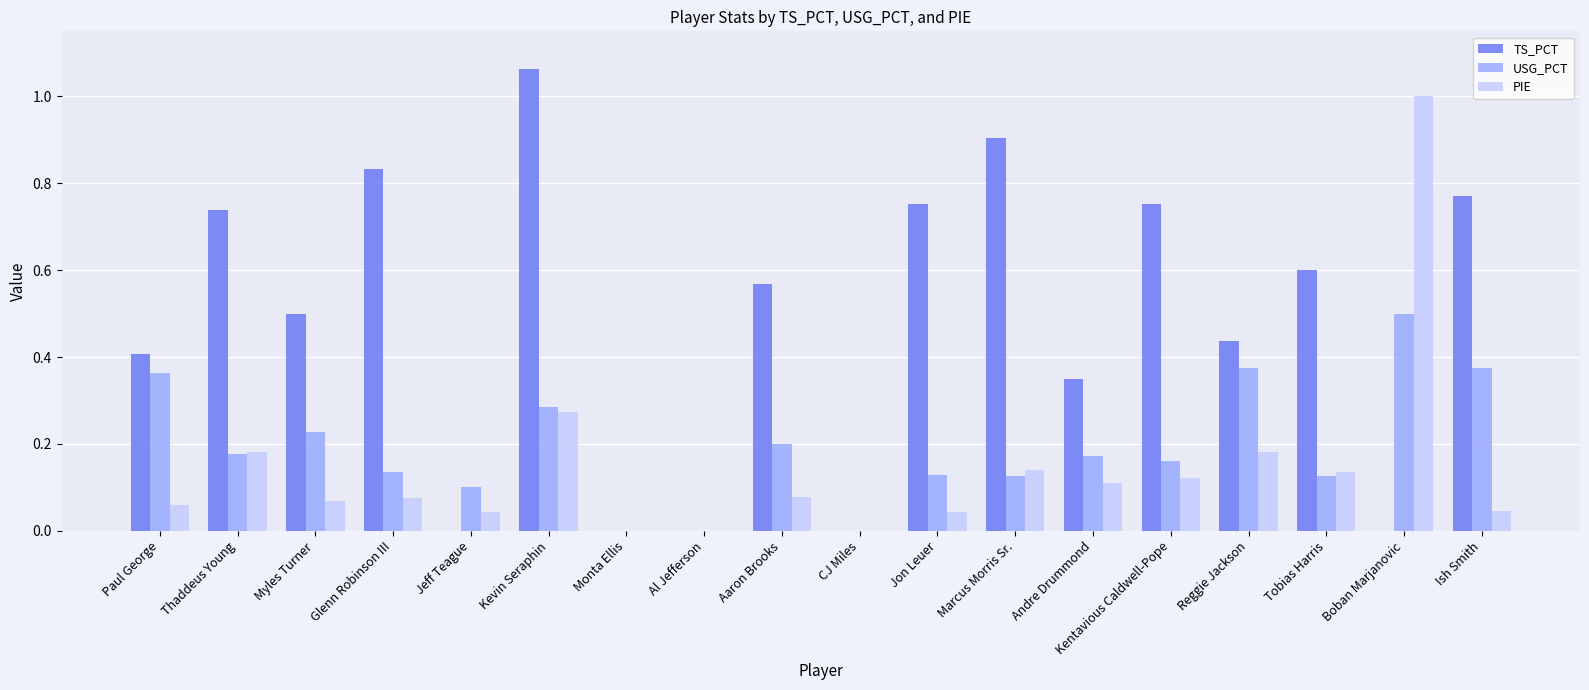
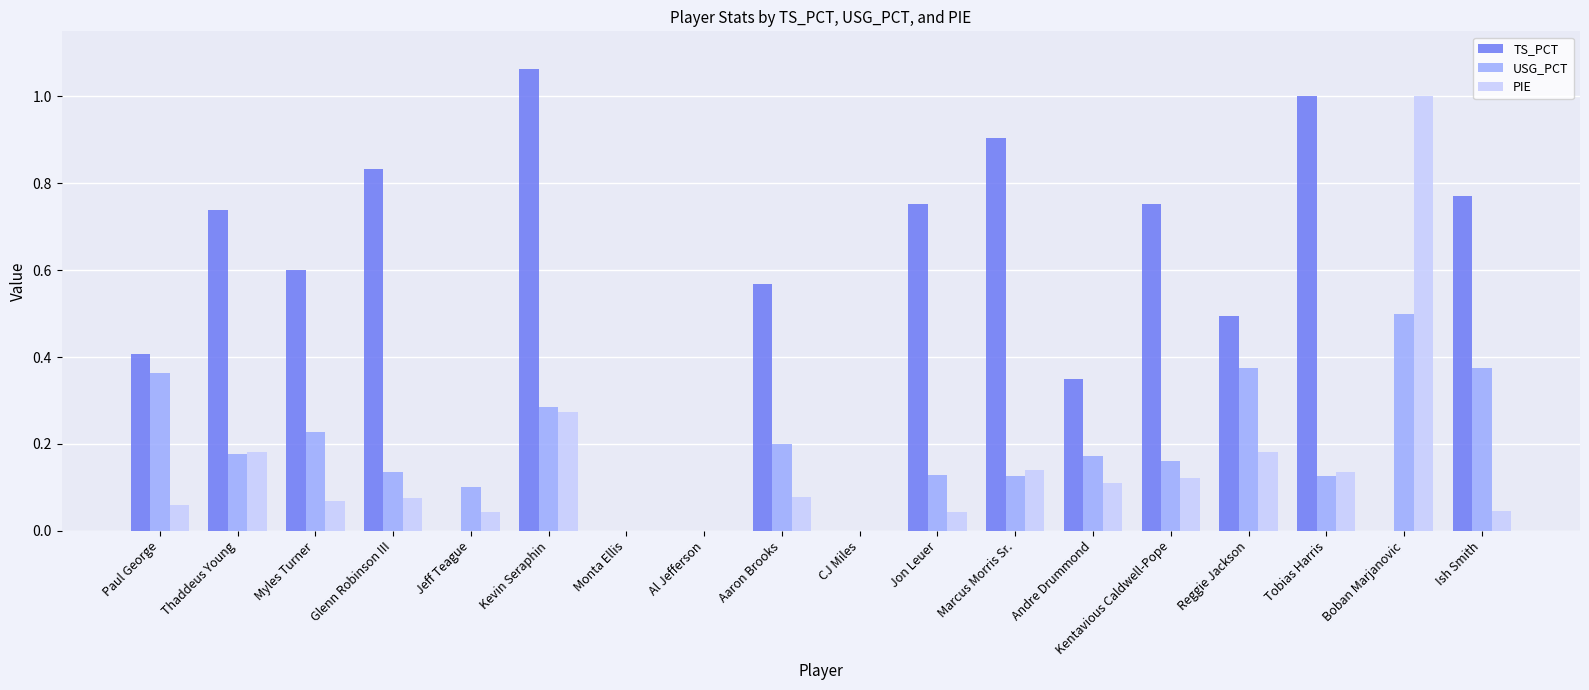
  {
    "TS_PCT": {
      "Paul George": 0.41,
      "Thaddeus Young": 0.74,
-     "Myles Turner": 0.5,
+     "Myles Turner": 0.6,
      "Glenn Robinson III": 0.83,
      "Jeff Teague": 0.00,
      "Kevin Seraphin": 1.06,
      "Monta Ellis": 0.00,
      "Al Jefferson": 0.00,
      "Aaron Brooks": 0.57,
      "CJ Miles": 0.00,
      "Jon Leuer": 0.75,
      "Marcus Morris Sr.": 0.90,
      "Andre Drummond": 0.35,
      "Kentavious Caldwell-Pope": 0.75,
-     "Reggie Jackson": 0.44,
-     "Tobias Harris": 0.6,
+     "Reggie Jackson": 0.50,
+     "Tobias Harris": 1.0,
      "Boban Marjanovic": 0.00,
      "Ish Smith": 0.77
    }
  }
